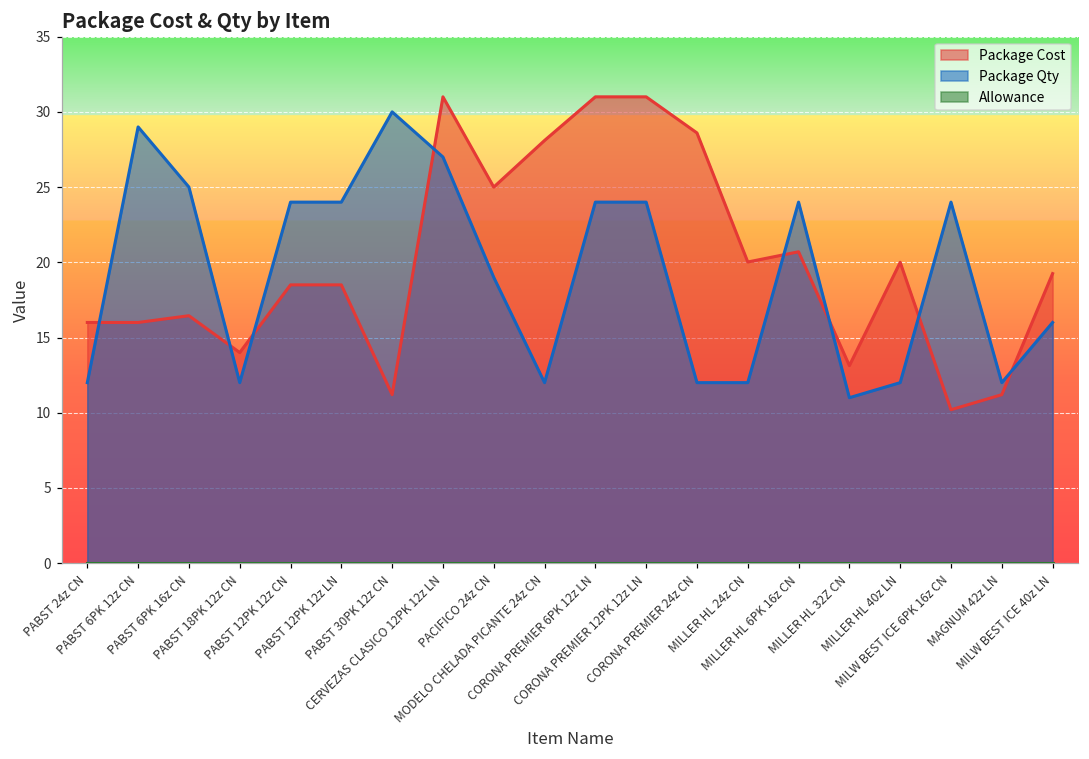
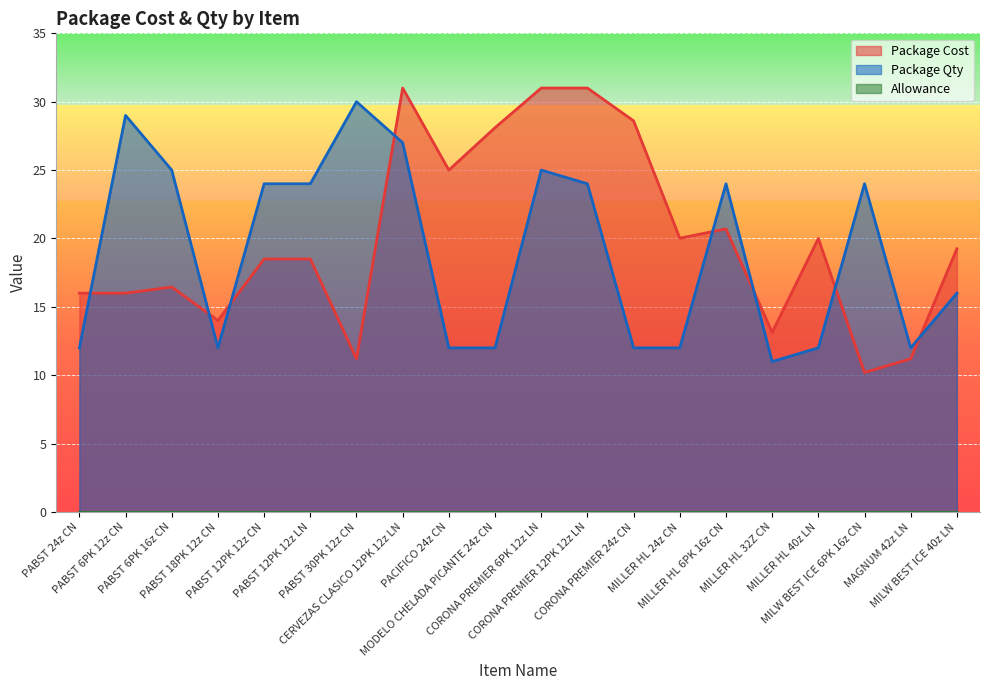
  {
    "Package Cost": {
      "PABST 24z CN": 16,
      "PABST 6PK 12z CN": 16,
      "PABST 6PK 16z CN": 16.5,
      "PABST 18PK 12z CN": 14,
      "PABST 12PK 12z CN": 18.5,
      "PABST 12PK 12z LN": 18.5,
      "PABST 30PK 12z CN": 11.2,
      "CERVEZAS CLASICO 12PK 12z LN": 31,
      "PACIFICO 24z CN": 25,
      "MODELO CHELADA PICANTE 24z CN": 28,
      "CORONA PREMIER 6PK 12z LN": 31,
      "CORONA PREMIER 12PK 12z LN": 31,
      "CORONA PREMIER 24z CN": 28.6,
      "MILLER HL 24z CN": 20,
      "MILLER HL 6PK 16z CN": 20.7,
      "MILLER HL 32Z CN": 13,
      "MILLER HL 40z LN": 20,
      "MILW BEST ICE 6PK 16z CN": 10.2,
      "MAGNUM 42z LN": 11.2,
      "MILW BEST ICE 40z LN": 19.3
    },
    "Package Qty": {
      "PABST 24z CN": 12,
      "PABST 6PK 12z CN": 29,
      "PABST 6PK 16z CN": 25,
      "PABST 18PK 12z CN": 12,
      "PABST 12PK 12z CN": 24,
      "PABST 12PK 12z LN": 24,
      "PABST 30PK 12z CN": 30,
      "CERVEZAS CLASICO 12PK 12z LN": 27,
-     "PACIFICO 24z CN": 19,
+     "PACIFICO 24z CN": 12,
      "MODELO CHELADA PICANTE 24z CN": 12,
-     "CORONA PREMIER 6PK 12z LN": 24,
+     "CORONA PREMIER 6PK 12z LN": 25,
      "CORONA PREMIER 12PK 12z LN": 24,
      "CORONA PREMIER 24z CN": 12,
      "MILLER HL 24z CN": 12,
      "MILLER HL 6PK 16z CN": 24,
      "MILLER HL 32Z CN": 11,
      "MILLER HL 40z LN": 12,
      "MILW BEST ICE 6PK 16z CN": 24,
      "MAGNUM 42z LN": 12,
      "MILW BEST ICE 40z LN": 16
    },
    "Allowance": {
      "PABST 24z CN": 0,
      "PABST 6PK 12z CN": 0,
      "PABST 6PK 16z CN": 0,
      "PABST 18PK 12z CN": 0,
      "PABST 12PK 12z CN": 0,
      "PABST 12PK 12z LN": 0,
      "PABST 30PK 12z CN": 0,
      "CERVEZAS CLASICO 12PK 12z LN": 0,
      "PACIFICO 24z CN": 0,
      "MODELO CHELADA PICANTE 24z CN": 0,
      "CORONA PREMIER 6PK 12z LN": 0,
      "CORONA PREMIER 12PK 12z LN": 0,
      "CORONA PREMIER 24z CN": 0,
      "MILLER HL 24z CN": 0,
      "MILLER HL 6PK 16z CN": 0,
      "MILLER HL 32Z CN": 0,
      "MILLER HL 40z LN": 0,
      "MILW BEST ICE 6PK 16z CN": 0,
      "MAGNUM 42z LN": 0,
      "MILW BEST ICE 40z LN": 0
    }
  }
